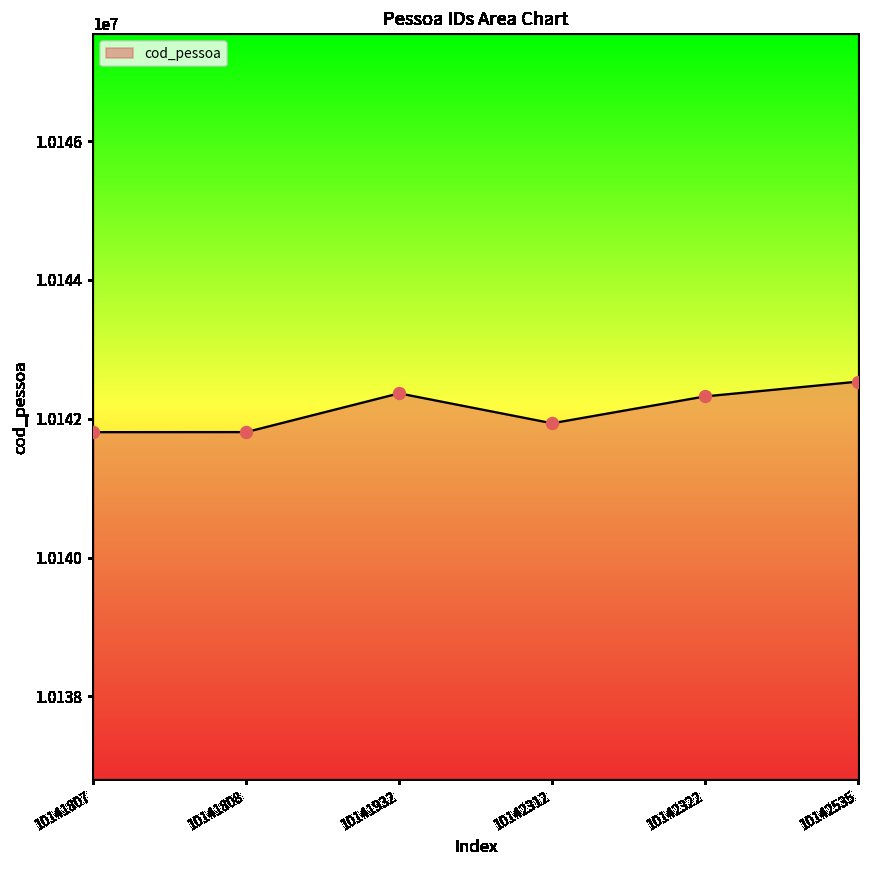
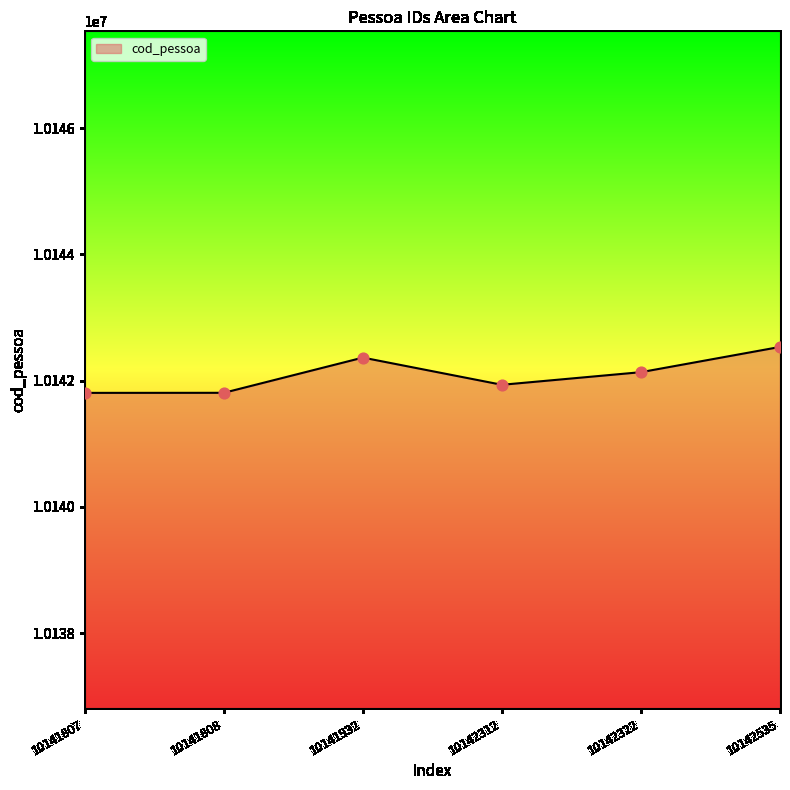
  {
    "10141807": 10141800,
    "10141808": 10141800,
    "10141932": 10142400,
    "10142312": 10141900,
-   "10142322": 10142300,
+   "10142322": 10142100,
    "10142535": 10142500
  }
